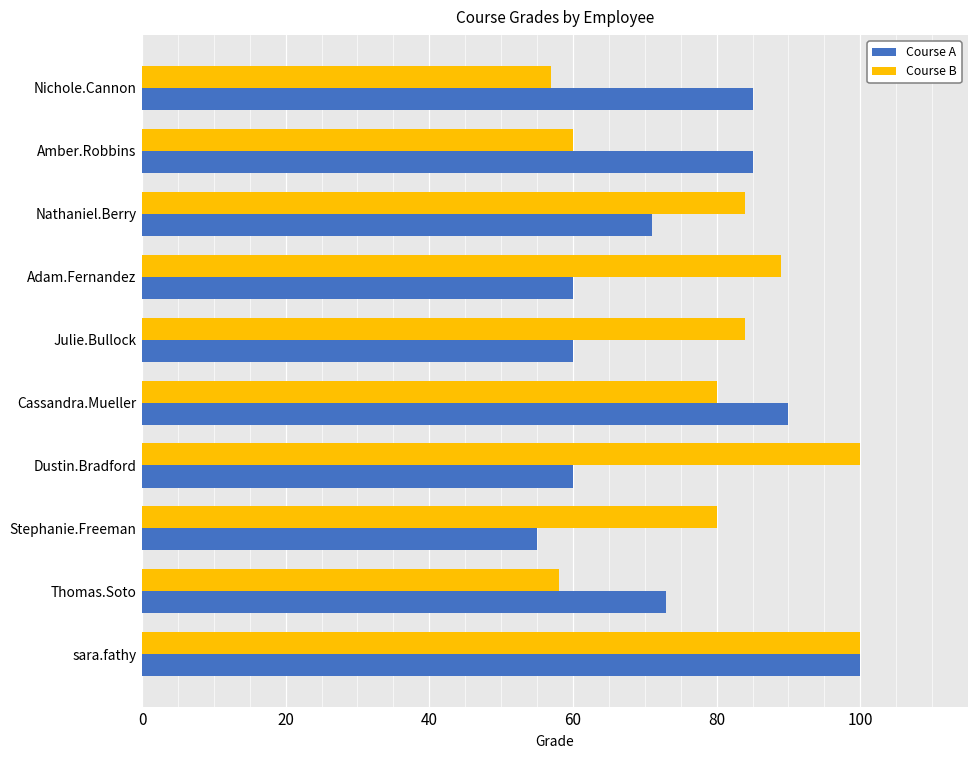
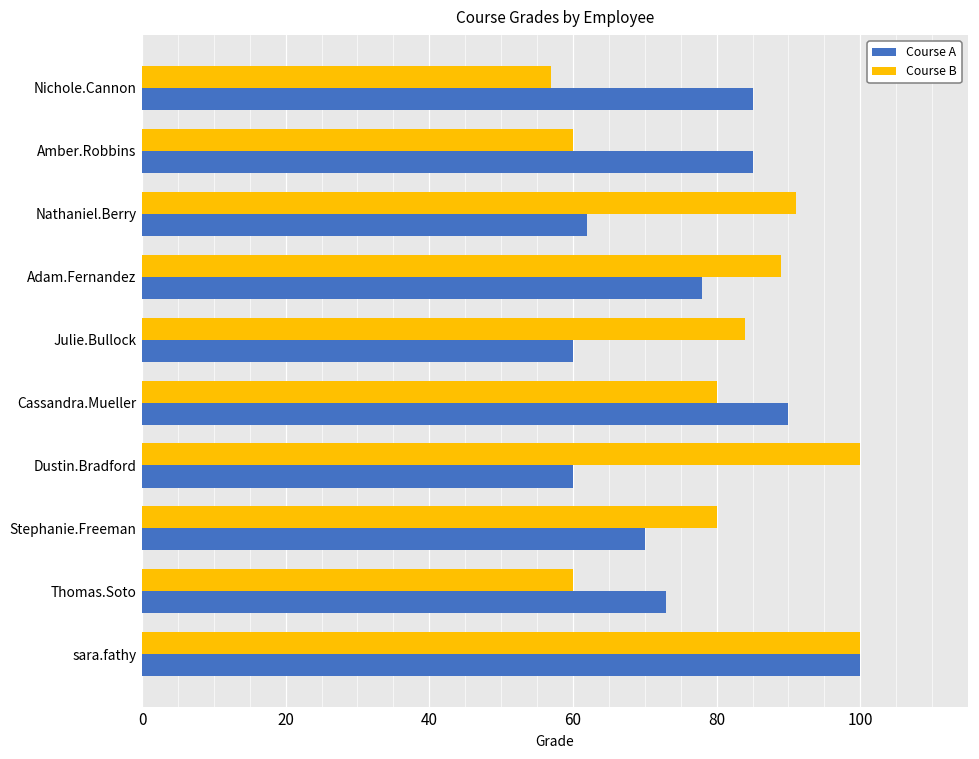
  {
    "Course A": {
      "Nichole.Cannon": 85,
      "Amber.Robbins": 85,
-     "Nathaniel.Berry": 71,
-     "Adam.Fernandez": 60,
+     "Nathaniel.Berry": 62,
+     "Adam.Fernandez": 78,
      "Julie.Bullock": 60,
      "Cassandra.Mueller": 90,
      "Dustin.Bradford": 60,
-     "Stephanie.Freeman": 55,
+     "Stephanie.Freeman": 70,
      "Thomas.Soto": 73,
      "sara.fathy": 100
    },
    "Course B": {
      "Nichole.Cannon": 57,
      "Amber.Robbins": 60,
-     "Nathaniel.Berry": 84,
+     "Nathaniel.Berry": 91,
      "Adam.Fernandez": 89,
      "Julie.Bullock": 84,
      "Cassandra.Mueller": 80,
      "Dustin.Bradford": 100,
      "Stephanie.Freeman": 80,
-     "Thomas.Soto": 58,
+     "Thomas.Soto": 60,
      "sara.fathy": 100
    }
  }
